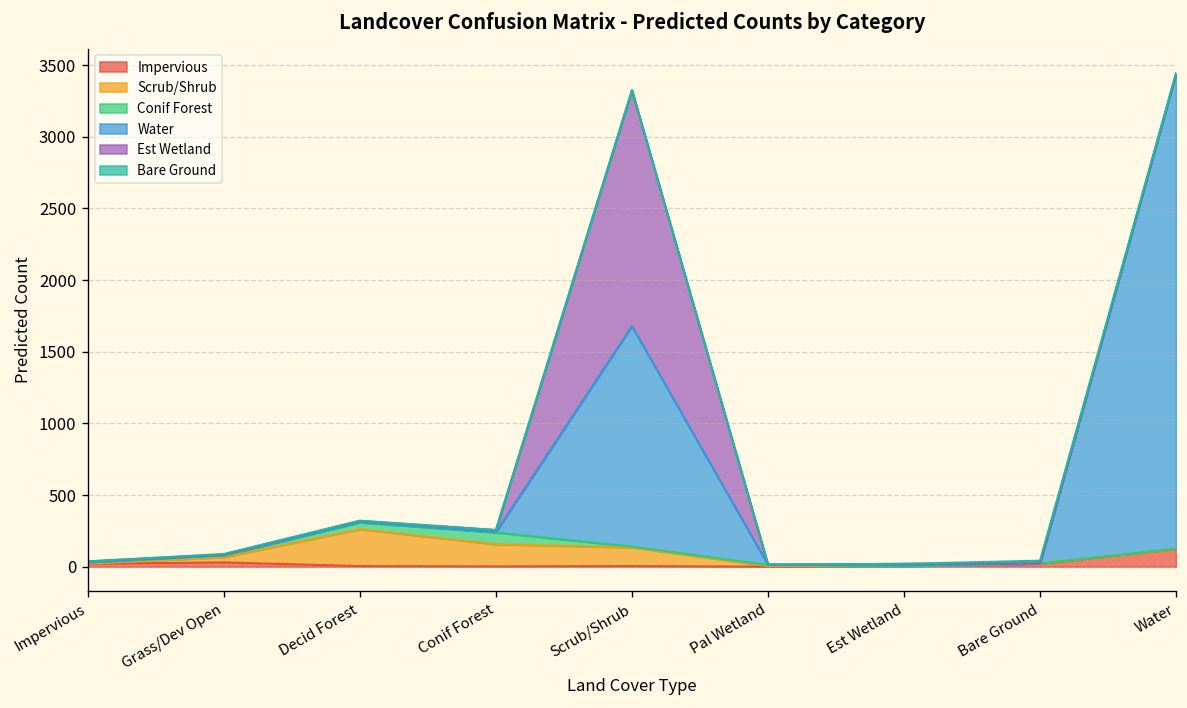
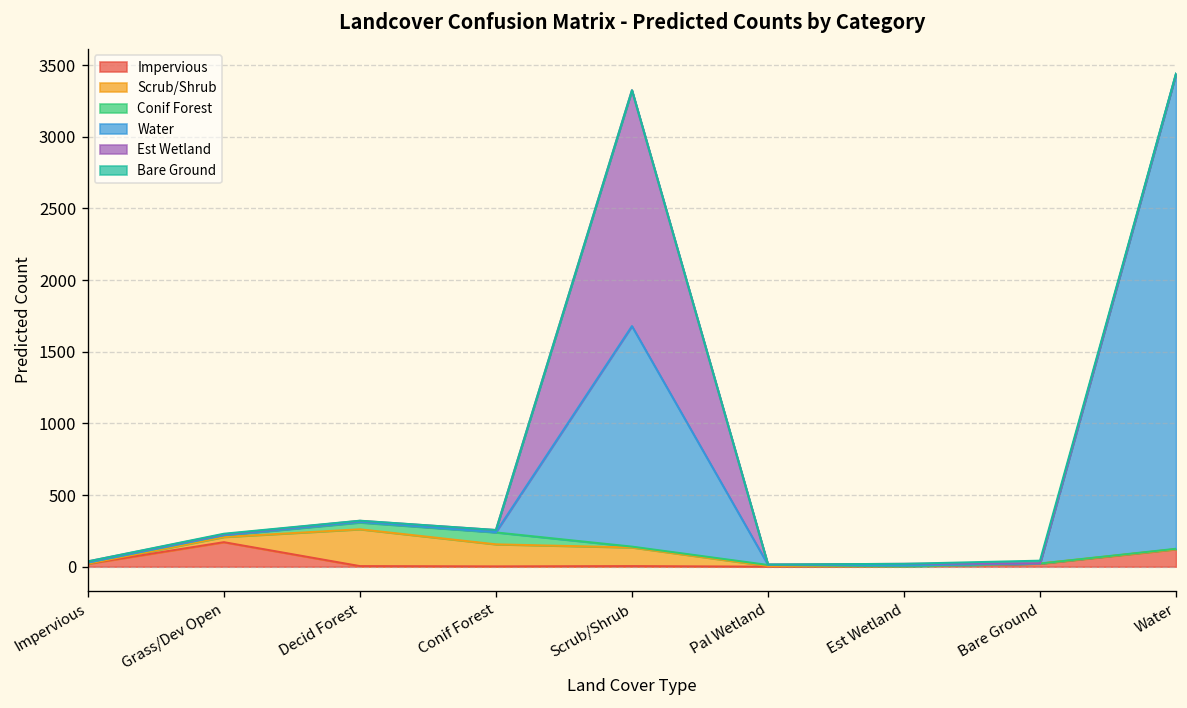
  {
    "Impervious": {
-     "Grass/Dev Open": 30,
+     "Grass/Dev Open": 170,
      "Decid Forest": 0,
      "Conif Forest": 0,
      "Scrub/Shrub": 0
    },
    "Scrub/Shrub": {
      "Decid Forest": 260,
      "Conif Forest": 150
    },
    "Water": {
      "Scrub/Shrub": 1540
    }
  }
